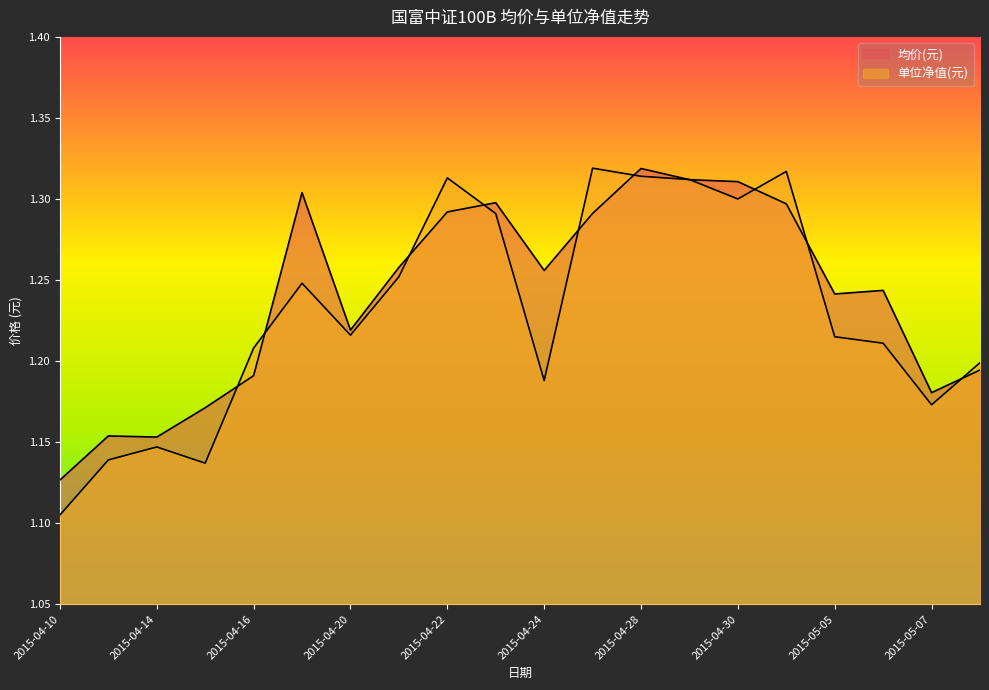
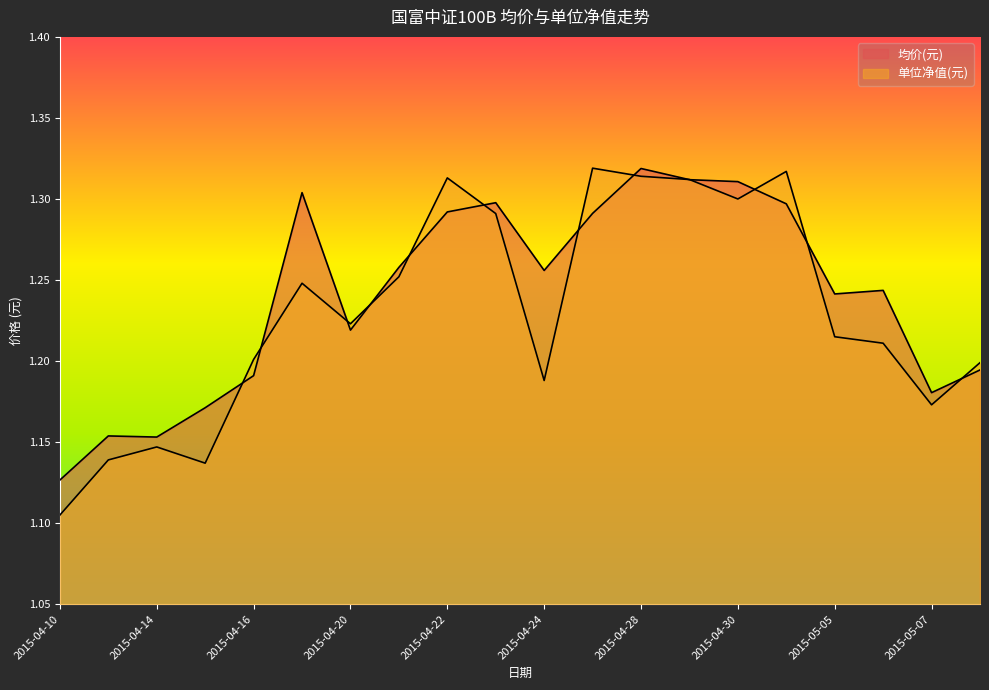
  {
    "均价(元)": {
      "2015-04-10": 1.127,
      "2015-04-14": 1.153,
      "2015-04-16": 1.191,
      "2015-04-20": 1.219,
      "2015-04-22": 1.292,
      "2015-04-24": 1.256,
      "2015-04-28": 1.319,
      "2015-04-30": 1.311,
      "2015-05-05": 1.241,
      "2015-05-07": 1.181
    },
    "单位净值(元)": {
      "2015-04-10": 1.105,
      "2015-04-14": 1.147,
-     "2015-04-16": 1.208,
-     "2015-04-20": 1.216,
+     "2015-04-16": 1.201,
+     "2015-04-20": 1.223,
      "2015-04-22": 1.313,
      "2015-04-24": 1.188,
      "2015-04-28": 1.314,
      "2015-04-30": 1.300,
      "2015-05-05": 1.215,
      "2015-05-07": 1.173
    }
  }
